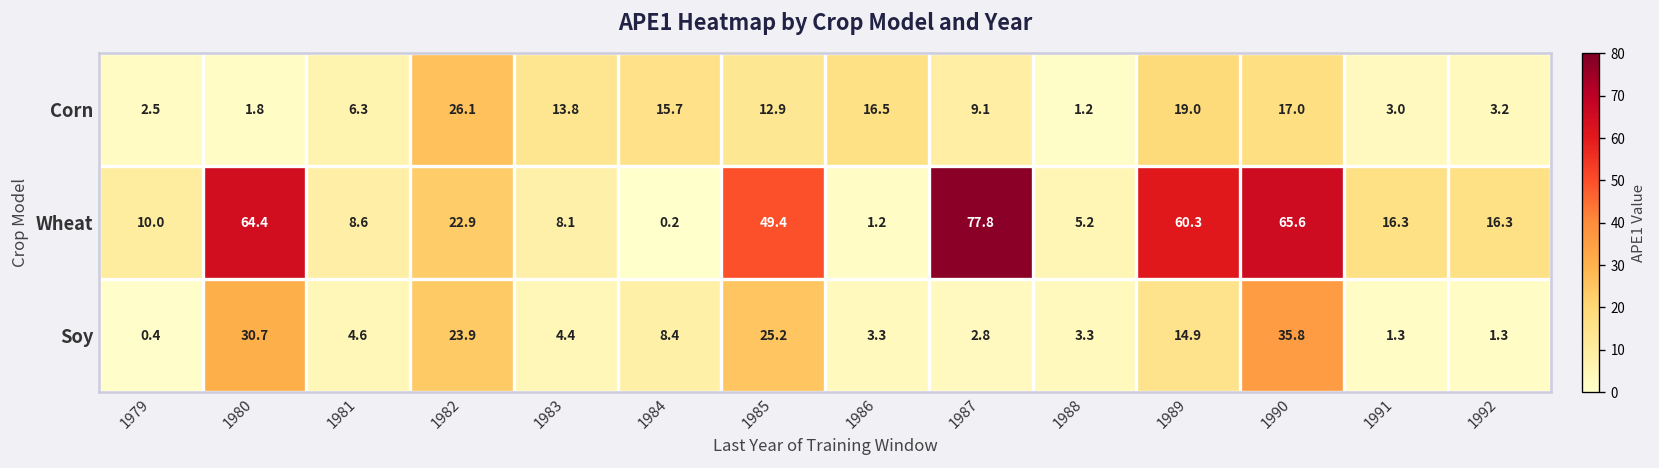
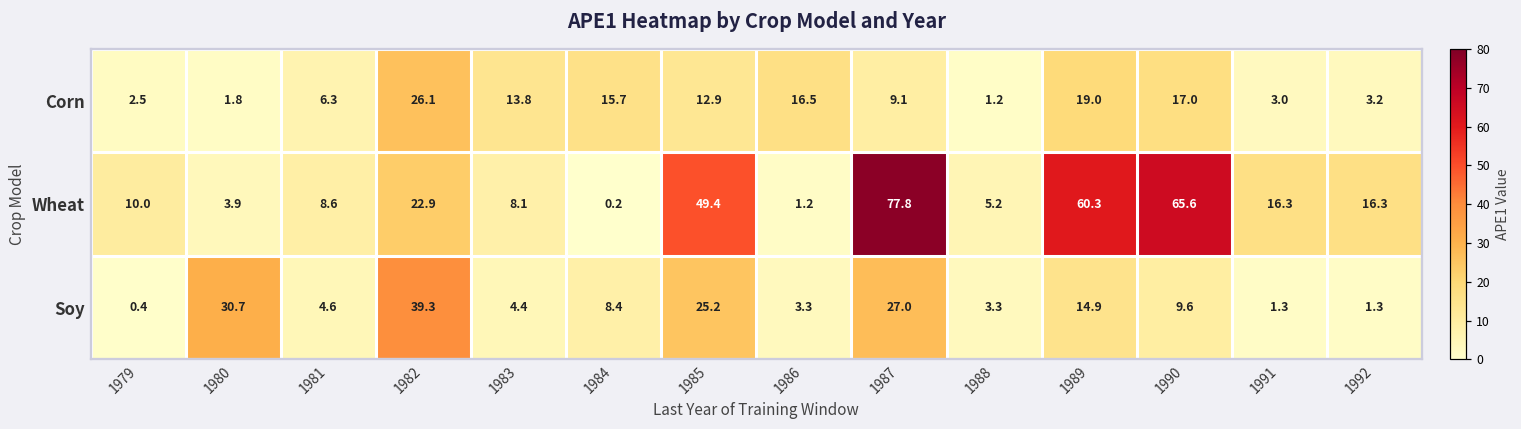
  {
    "Corn": {
      "1979": 2.5,
      "1980": 1.8,
      "1981": 6.3,
      "1982": 26.1,
      "1983": 13.8,
      "1984": 15.7,
      "1985": 12.9,
      "1986": 16.5,
      "1987": 9.1,
      "1988": 1.2,
      "1989": 19.0,
      "1990": 17.0,
      "1991": 3.0,
      "1992": 3.2
    },
    "Wheat": {
      "1979": 10.0,
-     "1980": 64.4,
+     "1980": 3.9,
      "1981": 8.6,
      "1982": 22.9,
      "1983": 8.1,
      "1984": 0.2,
      "1985": 49.4,
      "1986": 1.2,
      "1987": 77.8,
      "1988": 5.2,
      "1989": 60.3,
      "1990": 65.6,
      "1991": 16.3,
      "1992": 16.3
    },
    "Soy": {
      "1979": 0.4,
      "1980": 30.7,
      "1981": 4.6,
-     "1982": 23.9,
+     "1982": 39.3,
      "1983": 4.4,
      "1984": 8.4,
      "1985": 25.2,
      "1986": 3.3,
-     "1987": 2.8,
+     "1987": 27.0,
      "1988": 3.3,
      "1989": 14.9,
-     "1990": 35.8,
+     "1990": 9.6,
      "1991": 1.3,
      "1992": 1.3
    }
  }
